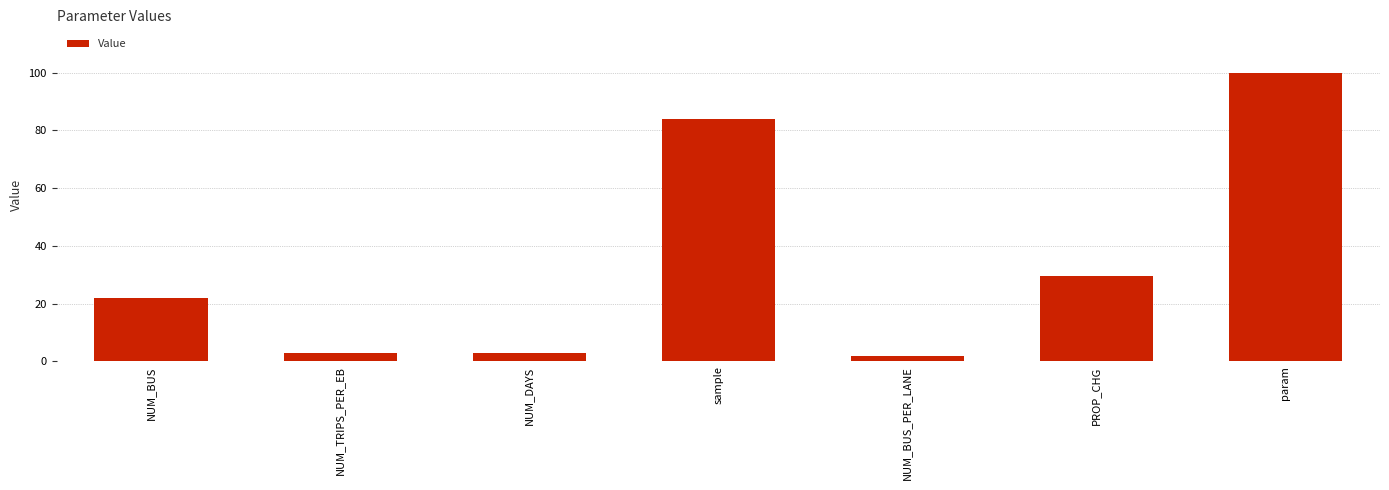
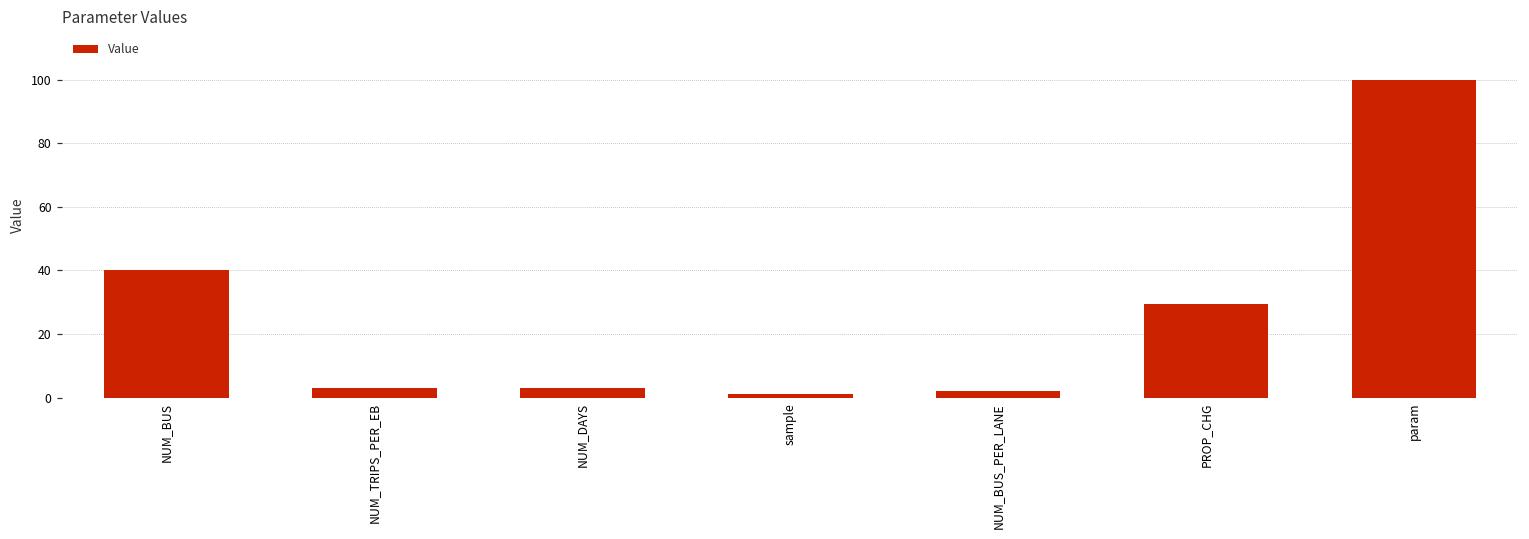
  {
-   "NUM_BUS": 22,
+   "NUM_BUS": 40,
    "NUM_TRIPS_PER_EB": 3,
    "NUM_DAYS": 3,
-   "sample": 84,
+   "sample": 1,
    "NUM_BUS_PER_LANE": 2,
    "PROP_CHG": 30,
    "param": 100
  }
